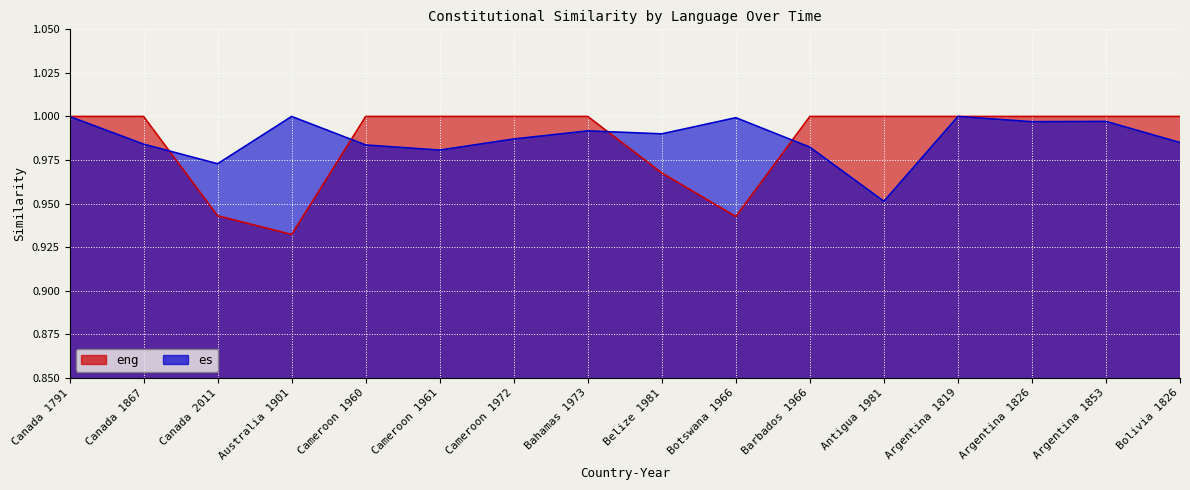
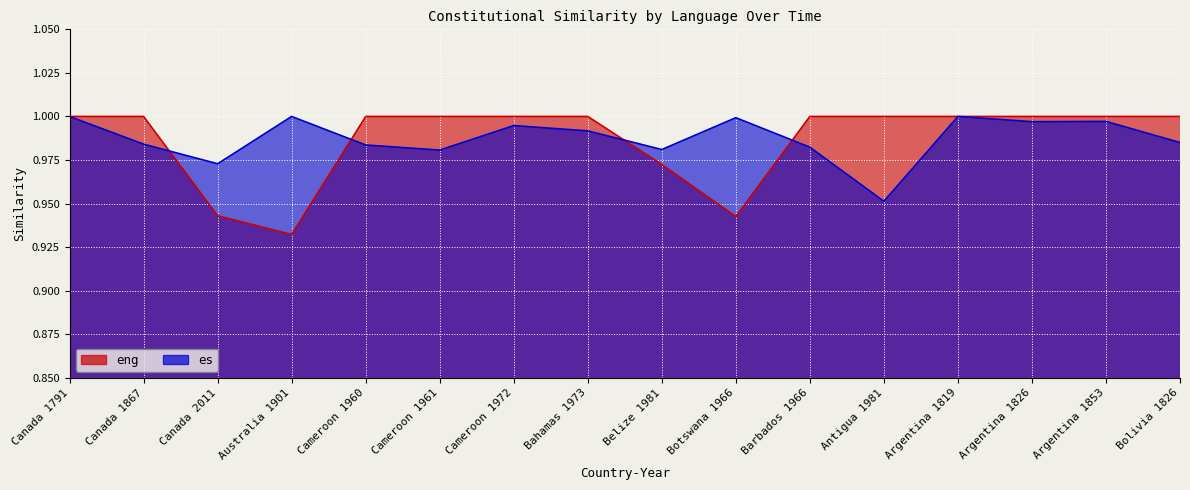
  {
    "eng": {
      "Canada 1867": 1.000,
      "Canada 2011": 0.943,
      "Australia 1901": 0.932,
      "Cameroon 1960": 1.000,
      "Cameroon 1961": 1.000,
      "Cameroon 1972": 1.000,
      "Bahamas 1973": 1.000,
-     "Belize 1981": 0.968,
+     "Belize 1981": 0.972,
      "Botswana 1966": 0.943,
      "Barbados 1966": 1.000,
      "Antigua 1981": 1.000,
      "Argentina 1826": 1.000,
      "Argentina 1853": 1.000,
      "Bolivia 1826": 1.000
    },
    "es": {
      "Canada 1867": 0.984,
      "Canada 2011": 0.973,
      "Australia 1901": 1.000,
      "Cameroon 1960": 0.984,
      "Cameroon 1961": 0.981,
-     "Cameroon 1972": 0.987,
+     "Cameroon 1972": 0.995,
      "Bahamas 1973": 0.992,
-     "Belize 1981": 0.990,
+     "Belize 1981": 0.981,
      "Botswana 1966": 0.999,
      "Barbados 1966": 0.982,
      "Antigua 1981": 0.951,
      "Argentina 1826": 0.997,
      "Argentina 1853": 0.997,
      "Bolivia 1826": 0.985
    }
  }
